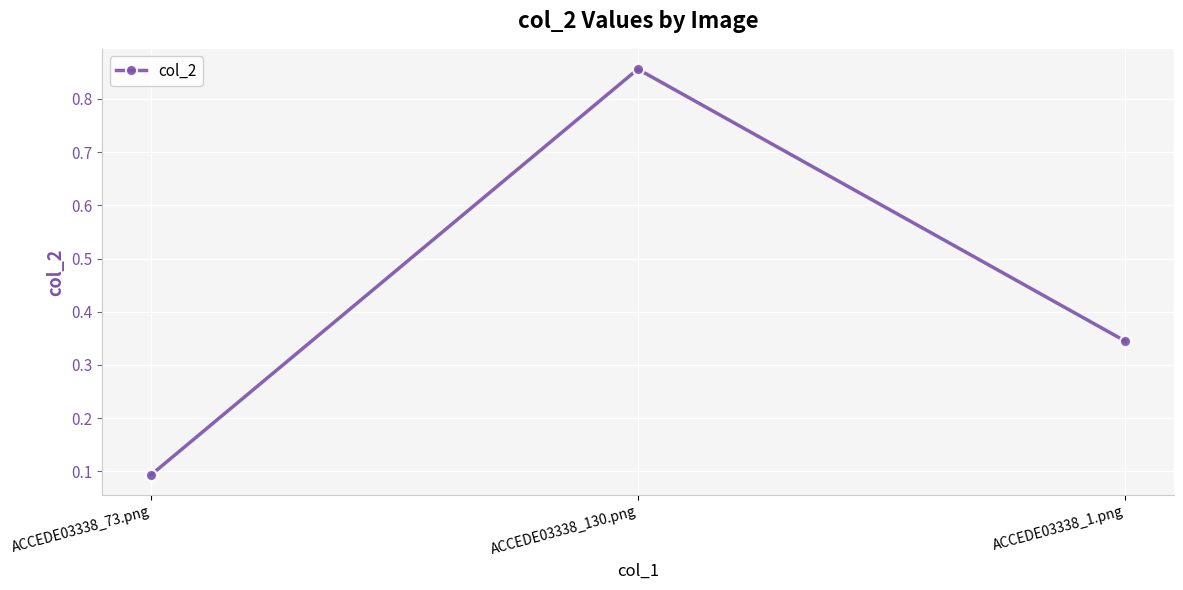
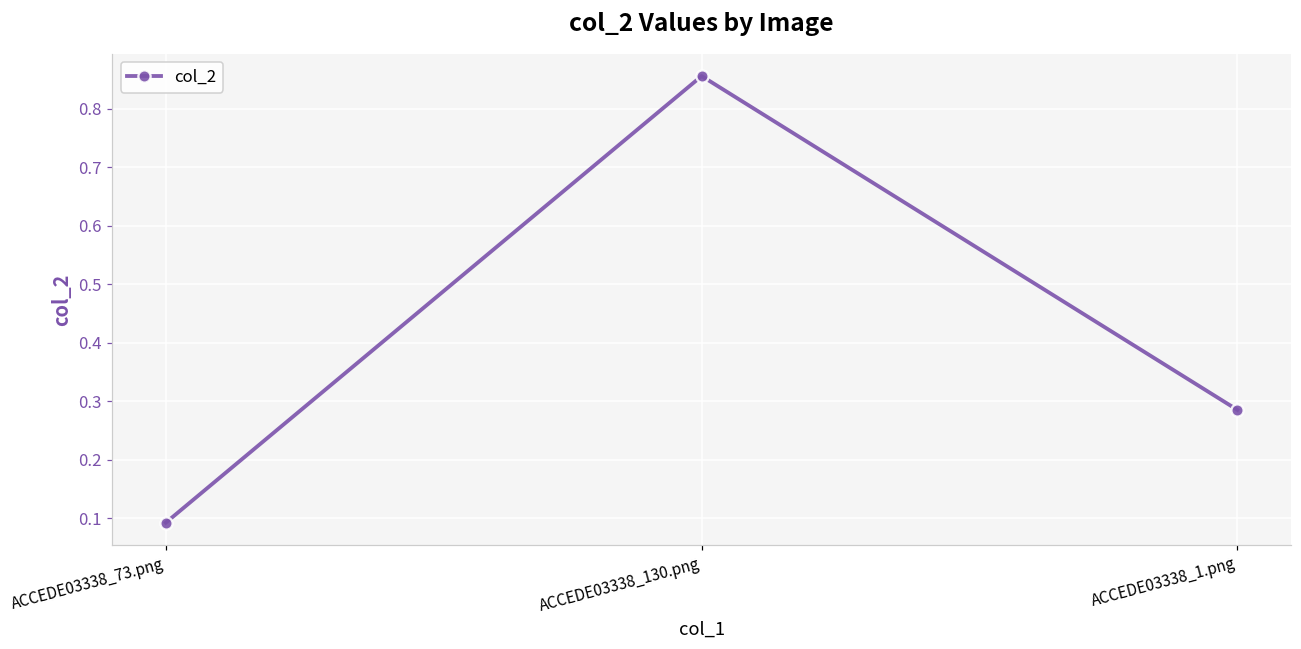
  {
    "ACCEDE03338_73.png": 0.09,
    "ACCEDE03338_130.png": 0.86,
-   "ACCEDE03338_1.png": 0.35
+   "ACCEDE03338_1.png": 0.29
  }
